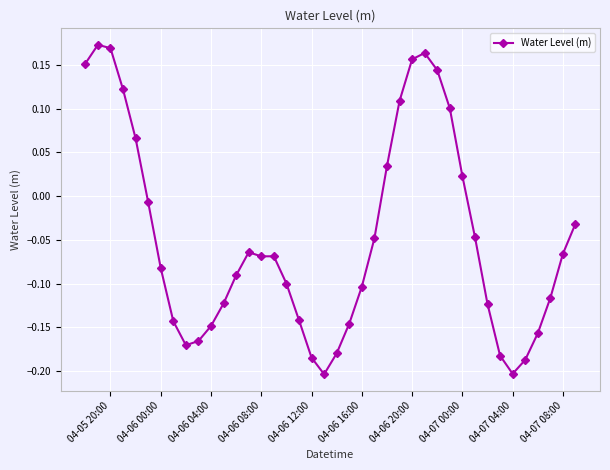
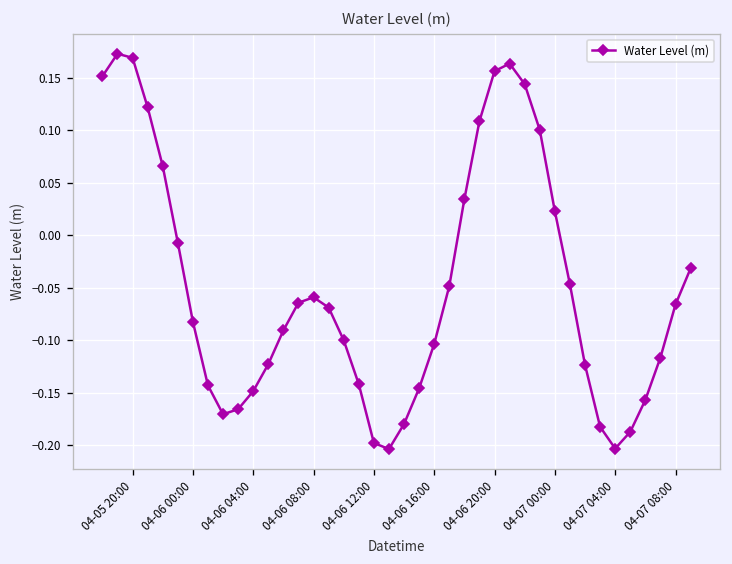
  {
    "04-05 20:00": 0.17,
    "04-06 00:00": -0.08,
    "04-06 04:00": -0.15,
-   "04-06 08:00": -0.07,
-   "04-06 12:00": -0.18,
+   "04-06 08:00": -0.06,
+   "04-06 12:00": -0.20,
    "04-06 16:00": -0.10,
    "04-06 20:00": 0.16,
    "04-07 00:00": 0.02,
    "04-07 04:00": -0.20,
    "04-07 08:00": -0.07
  }
